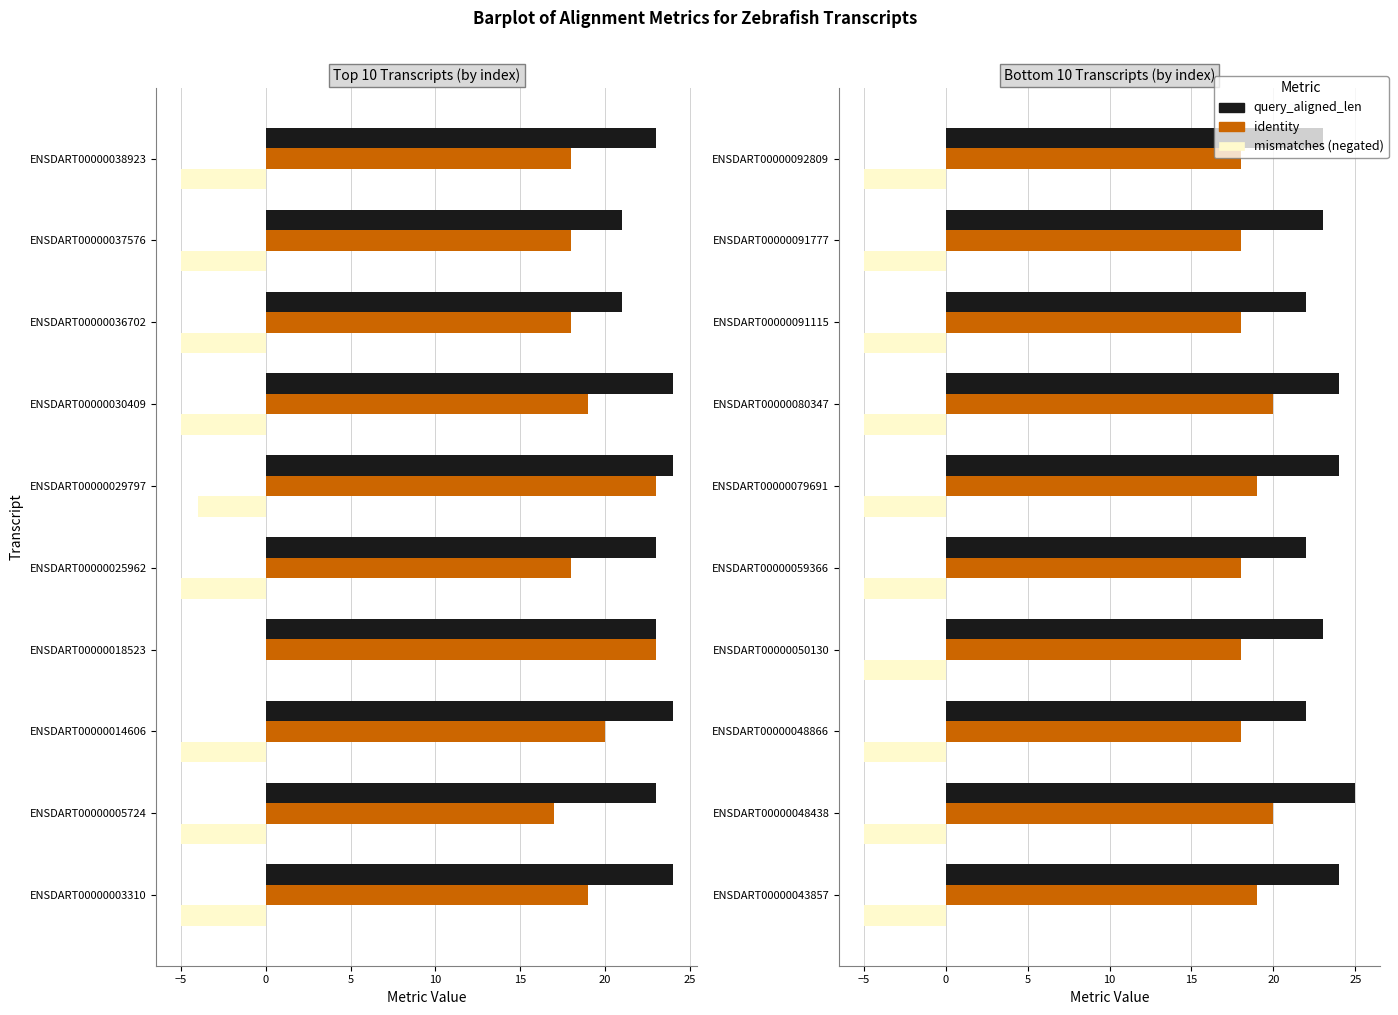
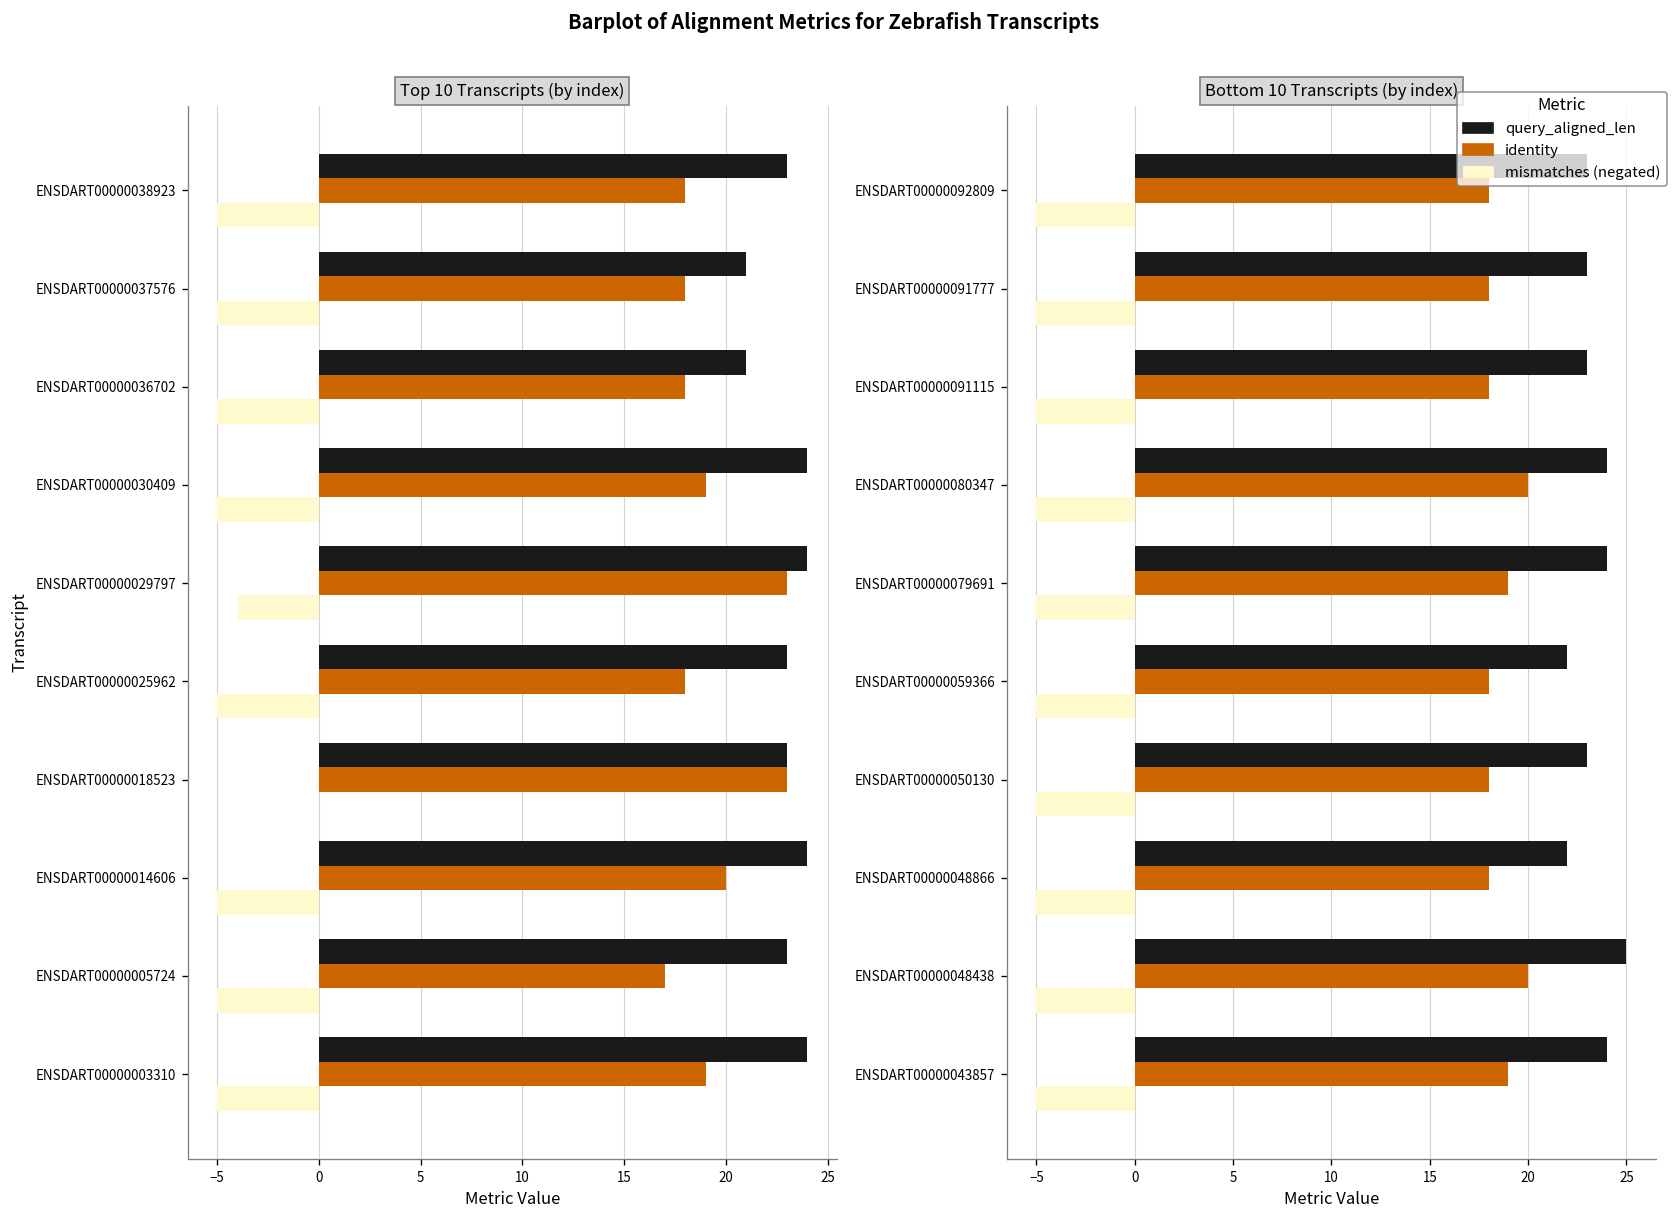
  {
    "Top 10 Transcripts (by index)": {
      "query_aligned_len": {
        "ENSDART00000038923": 23.0,
        "ENSDART00000037576": 21.0,
        "ENSDART00000036702": 21.0,
        "ENSDART00000030409": 24.0,
        "ENSDART00000029797": 24.0,
        "ENSDART00000025962": 23.0,
        "ENSDART00000018523": 23.0,
        "ENSDART00000014606": 24.0,
        "ENSDART00000005724": 23.0,
        "ENSDART00000003310": 24.0
      },
      "identity": {
        "ENSDART00000038923": 18.0,
        "ENSDART00000037576": 18.0,
        "ENSDART00000036702": 18.0,
        "ENSDART00000030409": 19.0,
        "ENSDART00000029797": 23.0,
        "ENSDART00000025962": 18.0,
        "ENSDART00000018523": 23.0,
        "ENSDART00000014606": 20.0,
        "ENSDART00000005724": 17.0,
        "ENSDART00000003310": 19.0
      }
    },
    "Bottom 10 Transcripts (by index)": {
      "query_aligned_len": {
        "ENSDART00000091777": 23,
-       "ENSDART00000091115": 22,
+       "ENSDART00000091115": 23,
        "ENSDART00000080347": 24,
        "ENSDART00000079691": 24,
        "ENSDART00000059366": 22,
        "ENSDART00000050130": 23,
        "ENSDART00000048866": 22,
        "ENSDART00000048438": 25,
        "ENSDART00000043857": 24
      },
      "identity": {
        "ENSDART00000092809": 18,
        "ENSDART00000091777": 18,
        "ENSDART00000091115": 18,
        "ENSDART00000080347": 20,
        "ENSDART00000079691": 19,
        "ENSDART00000059366": 18,
        "ENSDART00000050130": 18,
        "ENSDART00000048866": 18,
        "ENSDART00000048438": 20,
        "ENSDART00000043857": 19
      }
    }
  }
